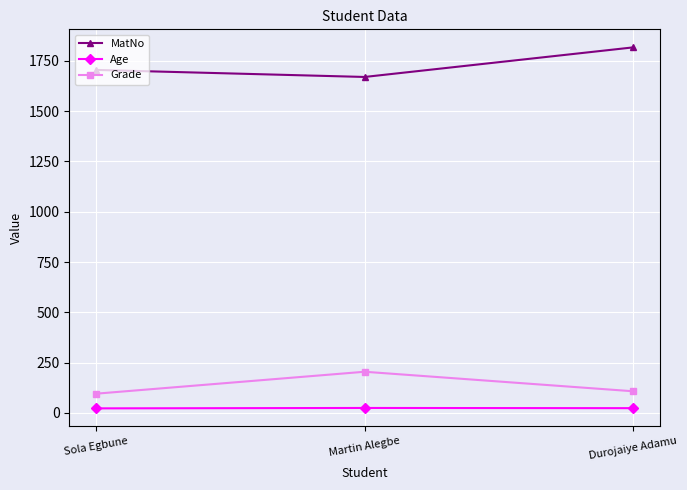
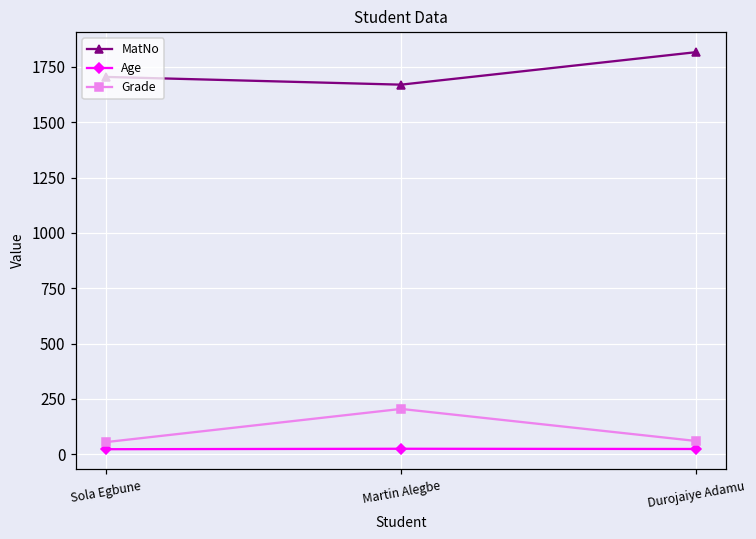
  {
    "MatNo": {
      "Martin Alegbe": 1670,
      "Durojaiye Adamu": 1820
    },
    "Age": {
      "Sola Egbune": 20,
      "Martin Alegbe": 30,
      "Durojaiye Adamu": 20
    },
    "Grade": {
-     "Sola Egbune": 100,
+     "Sola Egbune": 60,
      "Martin Alegbe": 210,
-     "Durojaiye Adamu": 110
+     "Durojaiye Adamu": 60
    }
  }
